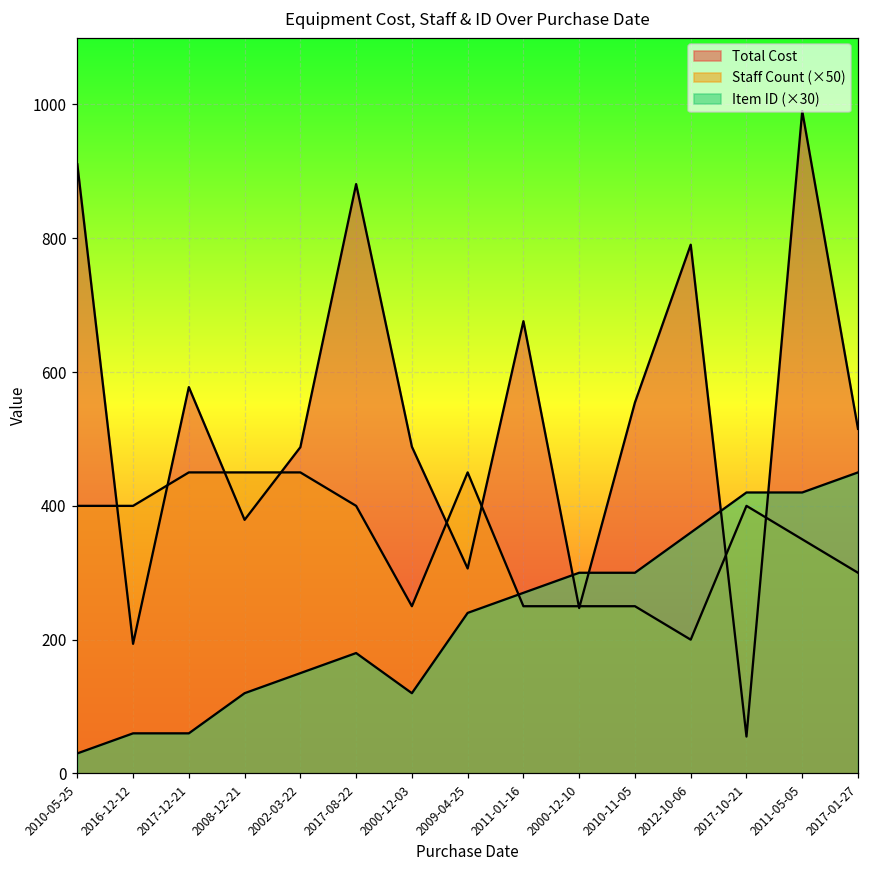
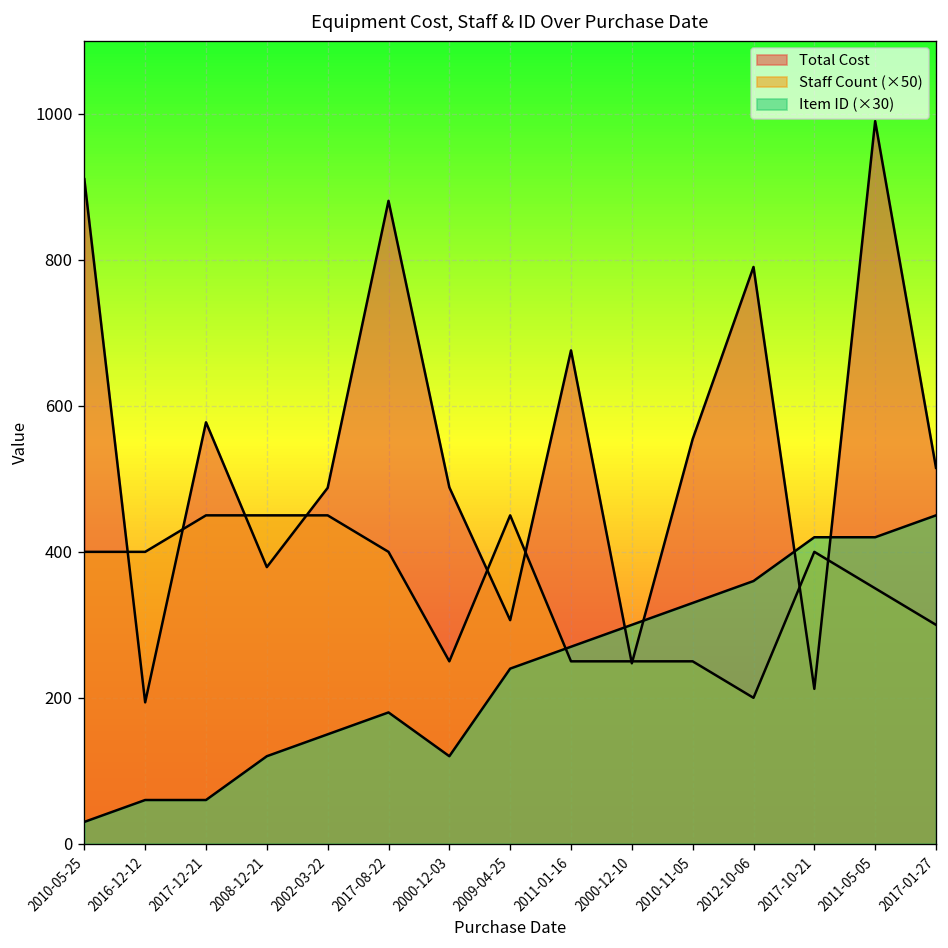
  {
    "Total Cost": {
      "2010-05-25": 910,
      "2016-12-12": 190,
      "2017-12-21": 580,
      "2008-12-21": 380,
      "2002-03-22": 490,
      "2017-08-22": 880,
      "2000-12-03": 490,
      "2009-04-25": 310,
      "2011-01-16": 680,
      "2010-11-05": 550,
      "2012-10-06": 790,
-     "2017-10-21": 60,
+     "2017-10-21": 210,
      "2017-01-27": 520
    },
    "Staff Count (×50)": {
      "2010-05-25": 400,
      "2016-12-12": 400,
      "2017-12-21": 450,
      "2008-12-21": 450,
      "2002-03-22": 450,
      "2017-08-22": 400,
      "2000-12-03": 250,
      "2009-04-25": 450,
      "2011-01-16": 250,
      "2010-11-05": 250,
      "2012-10-06": 200,
      "2017-10-21": 400,
      "2011-05-05": 350,
      "2017-01-27": 300
    },
    "Item ID (×30)": {
      "2010-05-25": 30,
      "2016-12-12": 60,
      "2017-12-21": 60,
      "2008-12-21": 120,
      "2002-03-22": 150,
      "2017-08-22": 180,
      "2000-12-03": 120,
      "2009-04-25": 240,
      "2011-01-16": 270,
      "2000-12-10": 300,
-     "2010-11-05": 300,
+     "2010-11-05": 330,
      "2012-10-06": 360,
      "2017-10-21": 420,
      "2011-05-05": 420,
      "2017-01-27": 450
    }
  }
